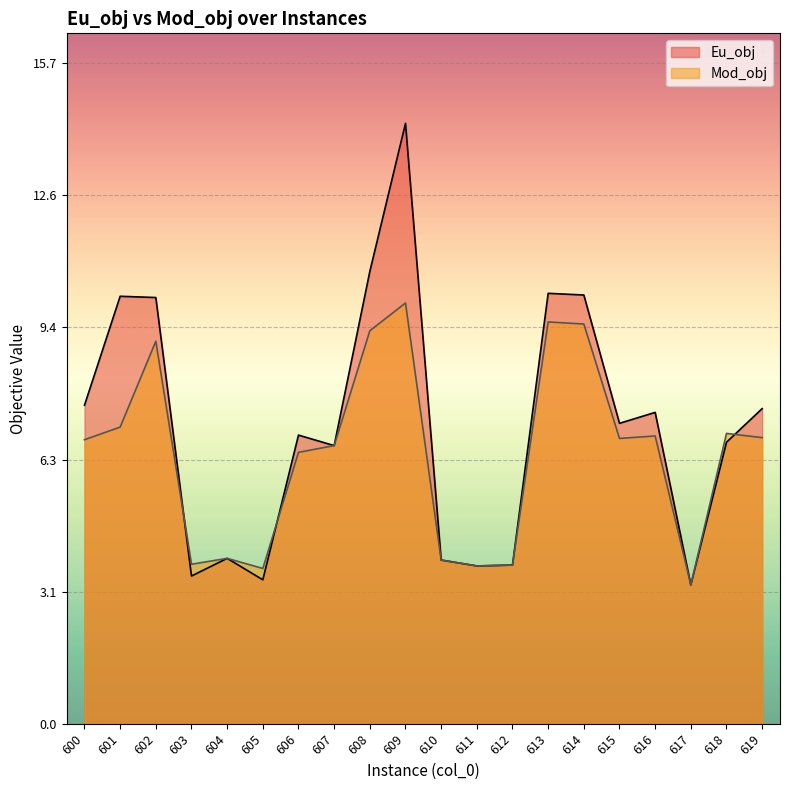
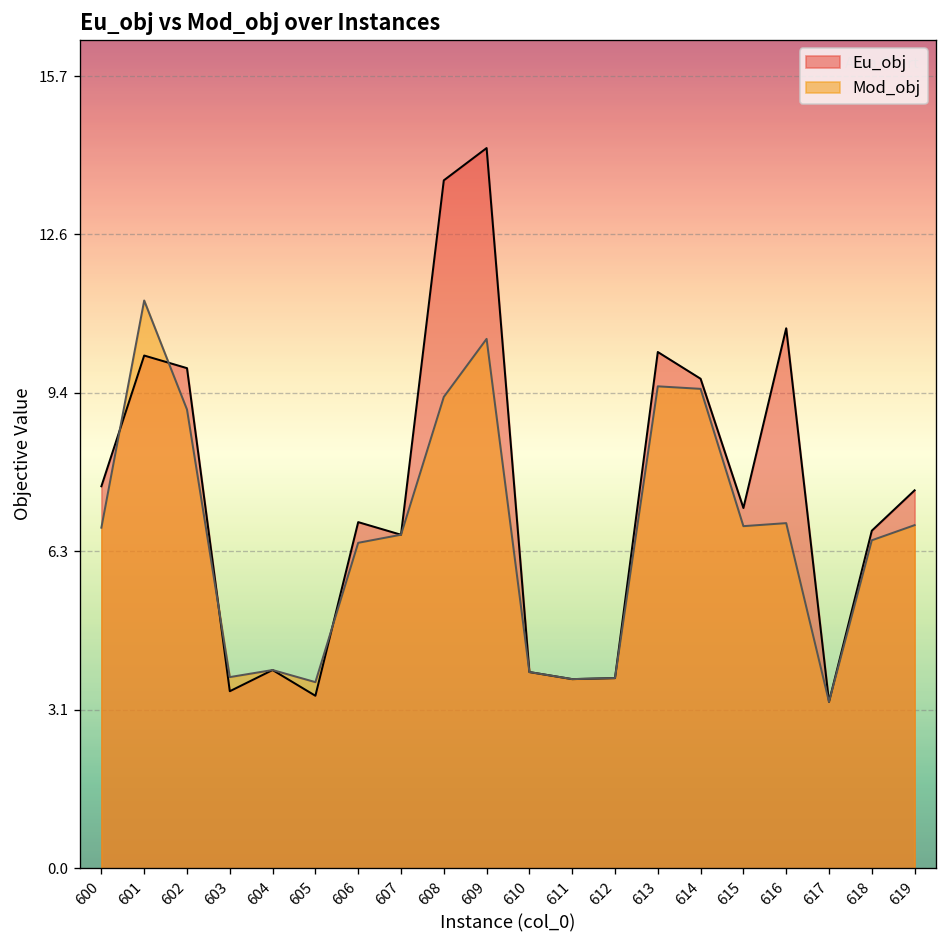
  {
    "Eu_obj": {
      "600": 7.6,
      "601": 10.2,
-     "602": 10.1,
+     "602": 9.9,
      "603": 3.5,
      "605": 3.4,
      "606": 6.9,
-     "608": 10.8,
+     "608": 13.6,
      "609": 14.3,
      "613": 10.2,
-     "614": 10.2,
+     "614": 9.7,
      "615": 7.1,
-     "616": 7.4,
+     "616": 10.7,
      "618": 6.7,
      "619": 7.5
    },
    "Mod_obj": {
      "600": 6.8,
-     "601": 7.1,
+     "601": 11.3,
      "602": 9.1,
      "603": 3.8,
      "605": 3.7,
      "606": 6.5,
      "608": 9.3,
-     "609": 10.0,
+     "609": 10.5,
      "613": 9.6,
      "614": 9.5,
      "615": 6.8,
      "616": 6.8,
-     "618": 6.9,
+     "618": 6.5,
      "619": 6.8
    }
  }
